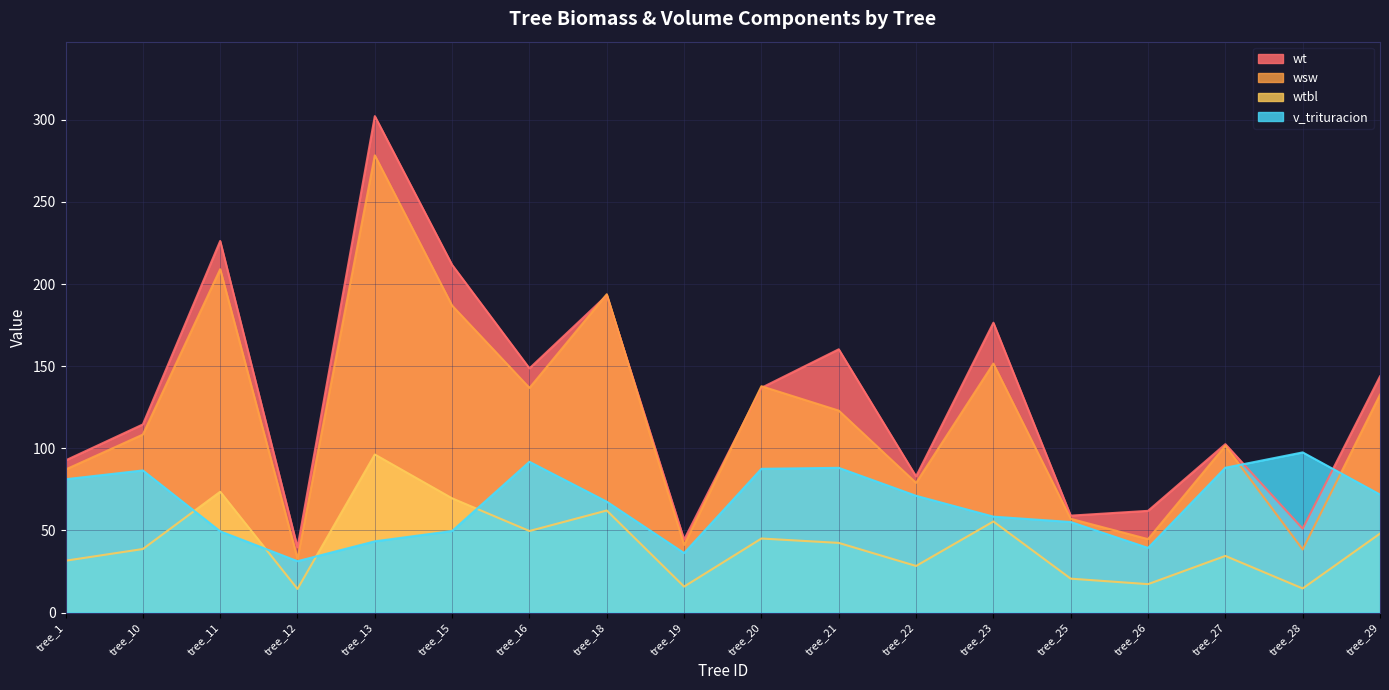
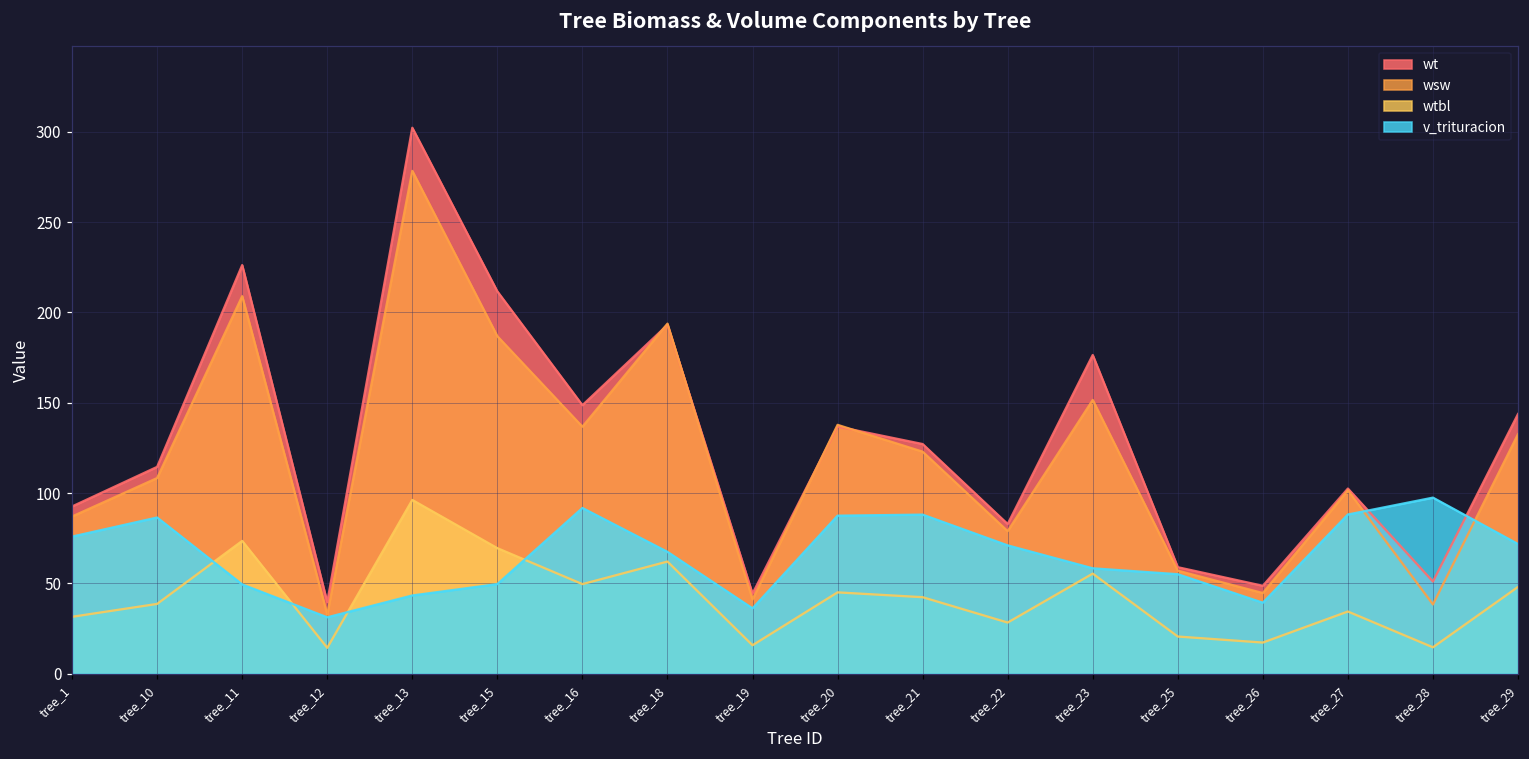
  {
    "wt": {
      "tree_1": 93,
      "tree_10": 115,
      "tree_11": 226,
      "tree_12": 40,
      "tree_13": 302,
      "tree_15": 212,
      "tree_16": 149,
      "tree_19": 44,
-     "tree_21": 160,
+     "tree_21": 127,
      "tree_22": 83,
      "tree_23": 176,
      "tree_25": 59,
-     "tree_26": 62,
+     "tree_26": 49,
      "tree_28": 51,
      "tree_29": 144
    },
    "v_trituracion": {
-     "tree_1": 81,
+     "tree_1": 76,
      "tree_10": 87,
      "tree_11": 49,
      "tree_13": 43,
      "tree_15": 50,
      "tree_16": 92,
      "tree_18": 68,
      "tree_19": 36,
      "tree_20": 88,
      "tree_21": 88,
      "tree_22": 71,
      "tree_23": 58,
      "tree_25": 55,
      "tree_26": 39,
      "tree_27": 88,
      "tree_28": 98,
      "tree_29": 72
    }
  }
